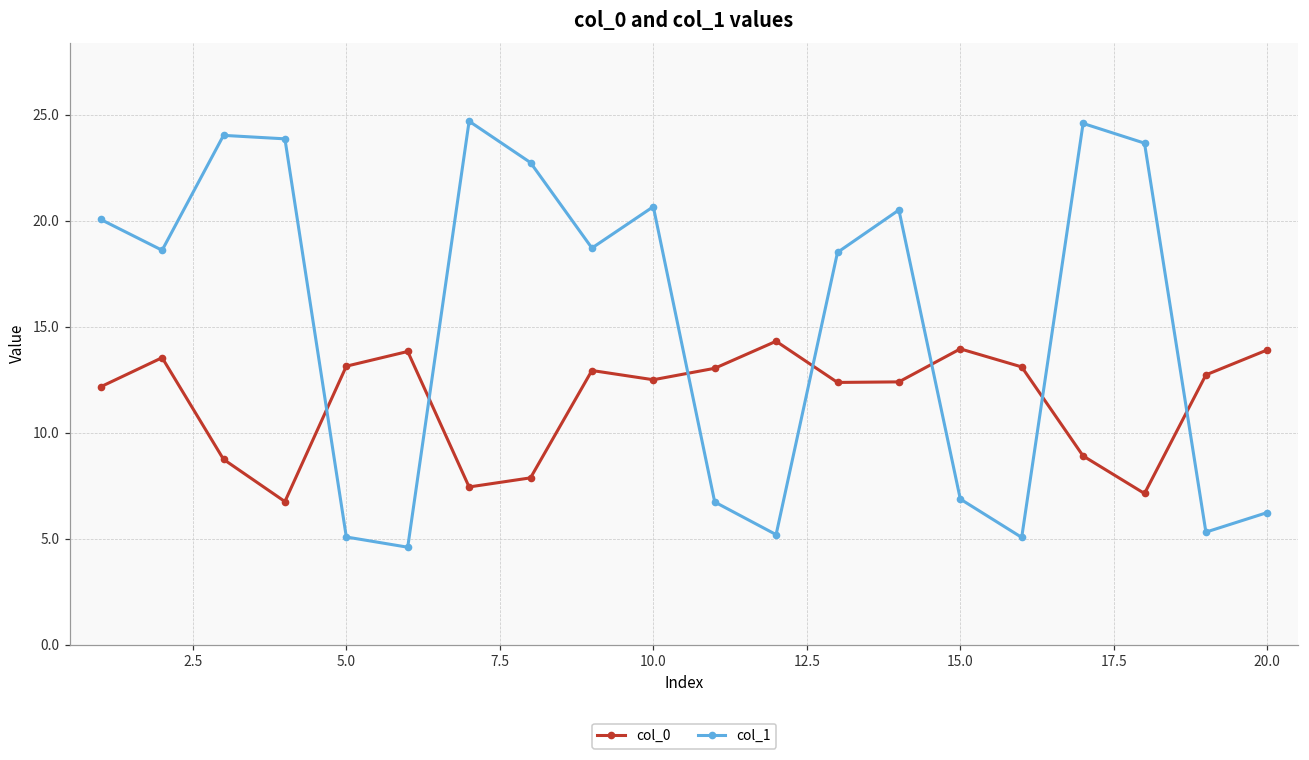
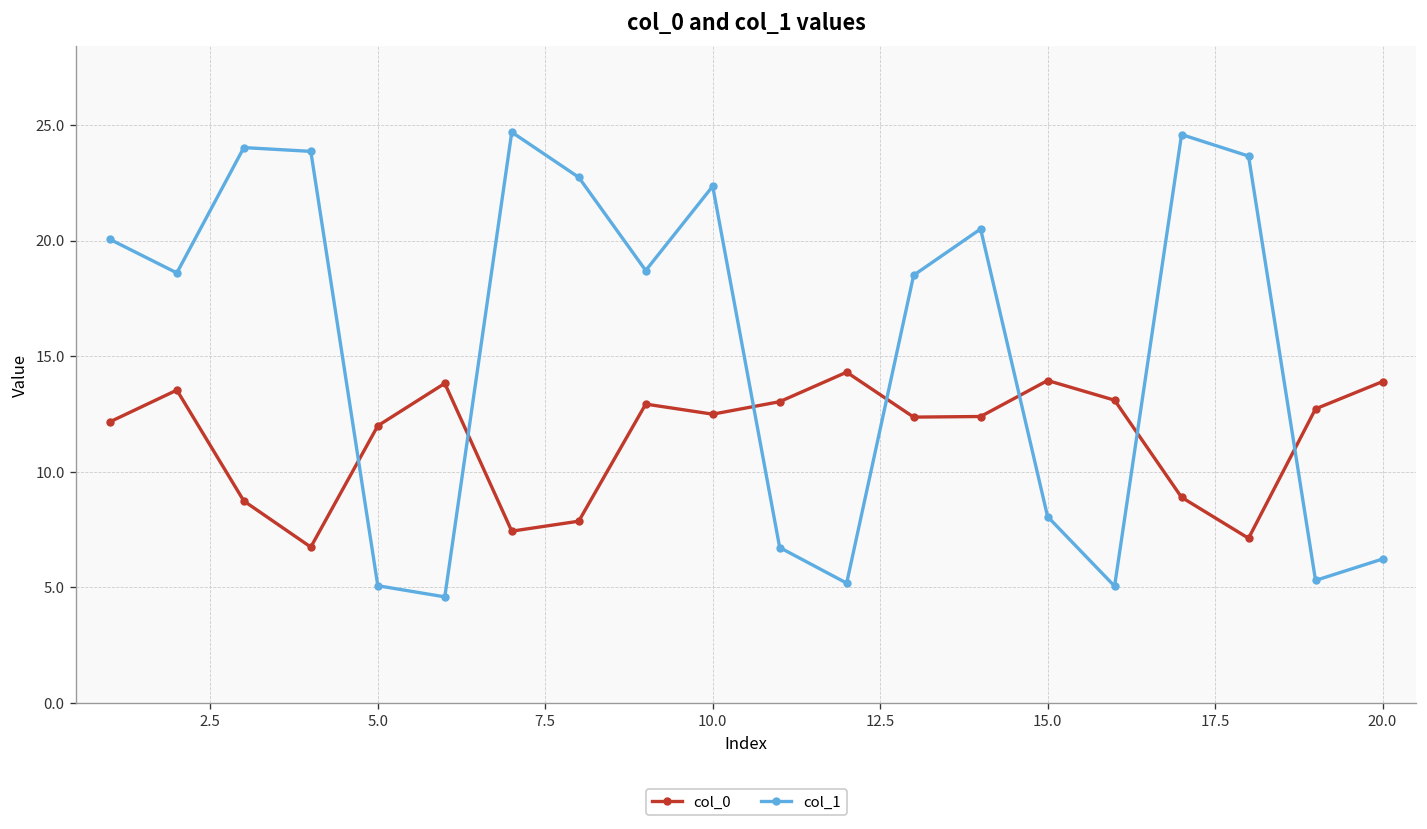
  {
    "col_0": {
-     "5.0": 13.1,
+     "5.0": 12.0,
      "10.0": 12.5,
      "15.0": 14.0,
      "20.0": 13.9
    },
    "col_1": {
      "5.0": 5.1,
-     "10.0": 20.7,
-     "15.0": 6.9,
+     "10.0": 22.4,
+     "15.0": 8.1,
      "20.0": 6.2
    }
  }
